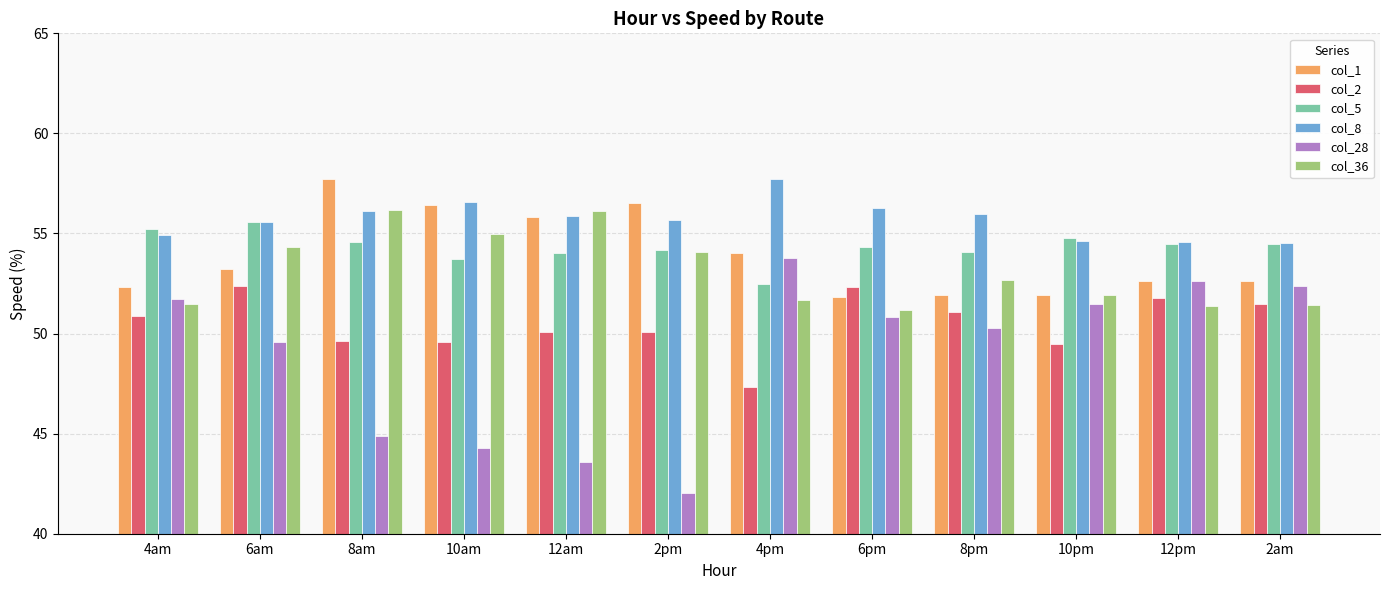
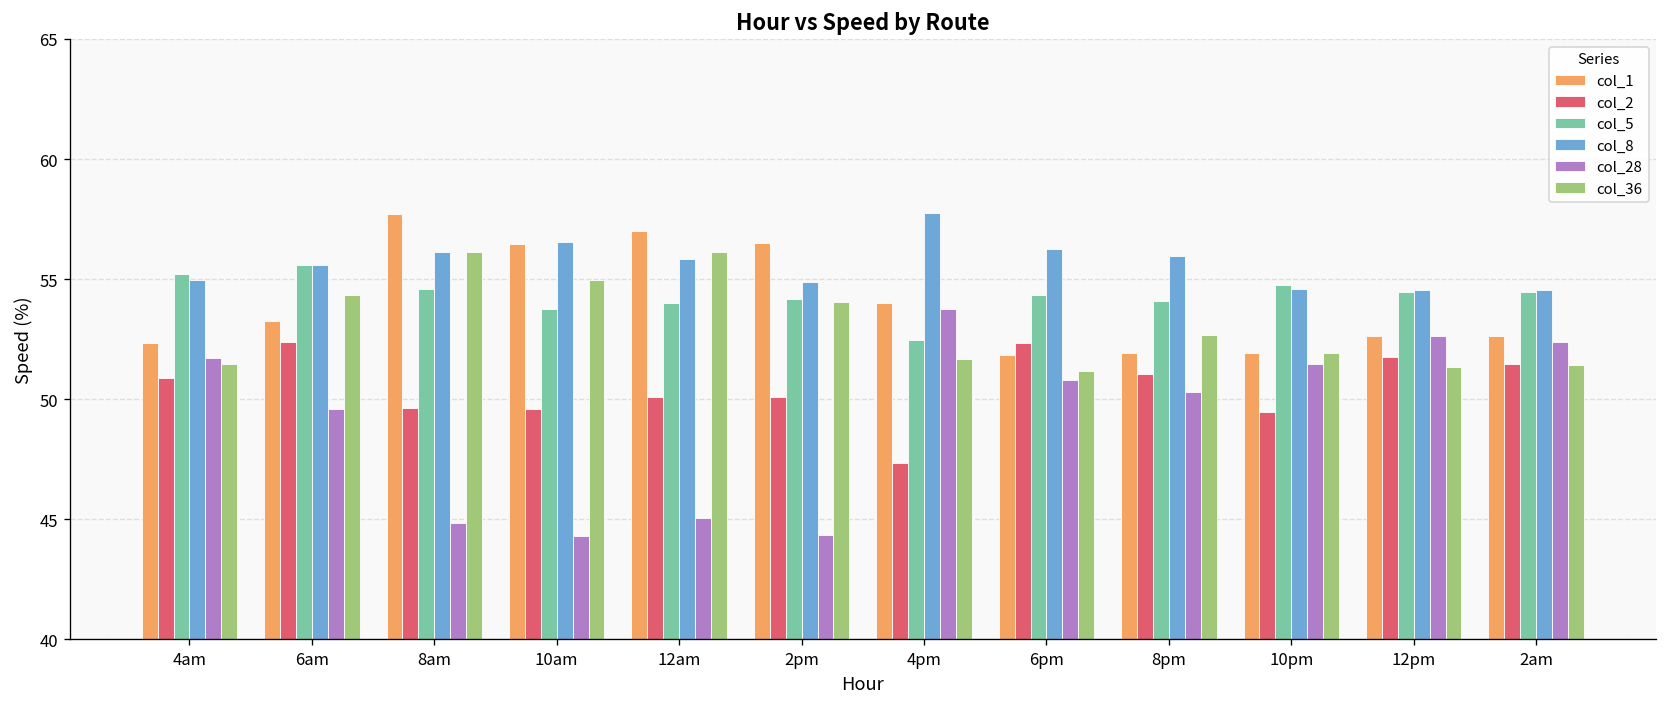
  {
    "col_1": {
      "4am": 52.3,
      "6am": 53.2,
      "8am": 57.7,
      "10am": 56.4,
-     "12am": 55.8,
+     "12am": 57.0,
      "2pm": 56.5,
      "4pm": 54.0,
      "6pm": 51.9,
      "8pm": 51.9,
      "10pm": 51.9,
      "12pm": 52.6,
      "2am": 52.6
    },
    "col_2": {
      "4am": 50.9,
      "6am": 52.4,
      "8am": 49.6,
      "10am": 49.6,
      "12am": 50.1,
      "2pm": 50.1,
      "4pm": 47.3,
      "6pm": 52.4,
      "8pm": 51.1,
      "10pm": 49.5,
      "12pm": 51.8,
      "2am": 51.5
    },
    "col_8": {
      "4am": 54.9,
      "6am": 55.6,
      "8am": 56.1,
      "10am": 56.5,
      "12am": 55.9,
-     "2pm": 55.7,
+     "2pm": 54.9,
      "4pm": 57.7,
      "6pm": 56.3,
      "8pm": 56.0,
      "10pm": 54.6,
      "12pm": 54.6,
      "2am": 54.5
    },
    "col_28": {
      "4am": 51.7,
      "6am": 49.6,
      "8am": 44.9,
      "10am": 44.3,
-     "12am": 43.6,
-     "2pm": 42.1,
+     "12am": 45.0,
+     "2pm": 44.4,
      "4pm": 53.8,
      "6pm": 50.8,
      "8pm": 50.3,
      "10pm": 51.5,
      "12pm": 52.6,
      "2am": 52.4
    }
  }
